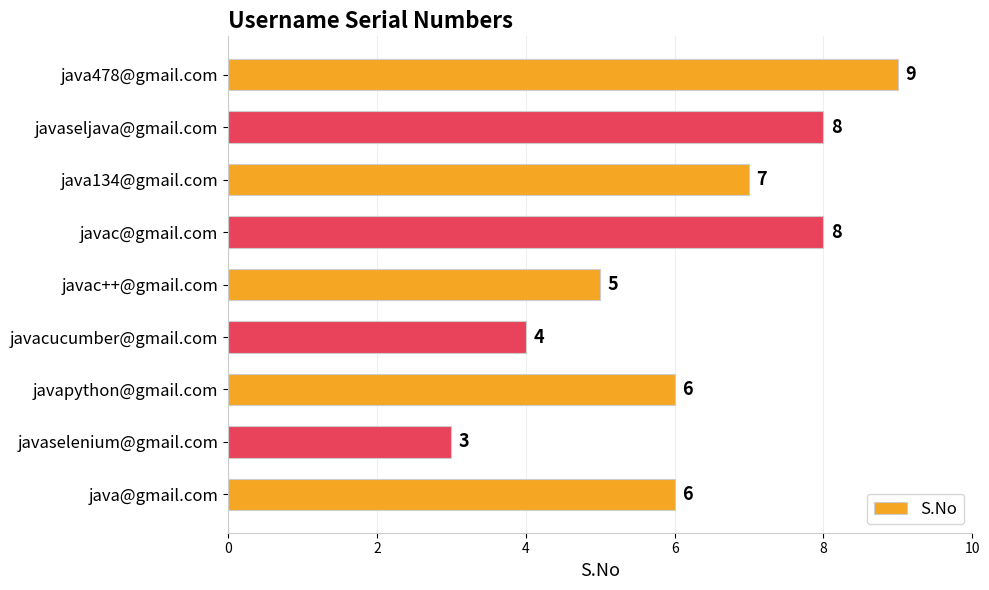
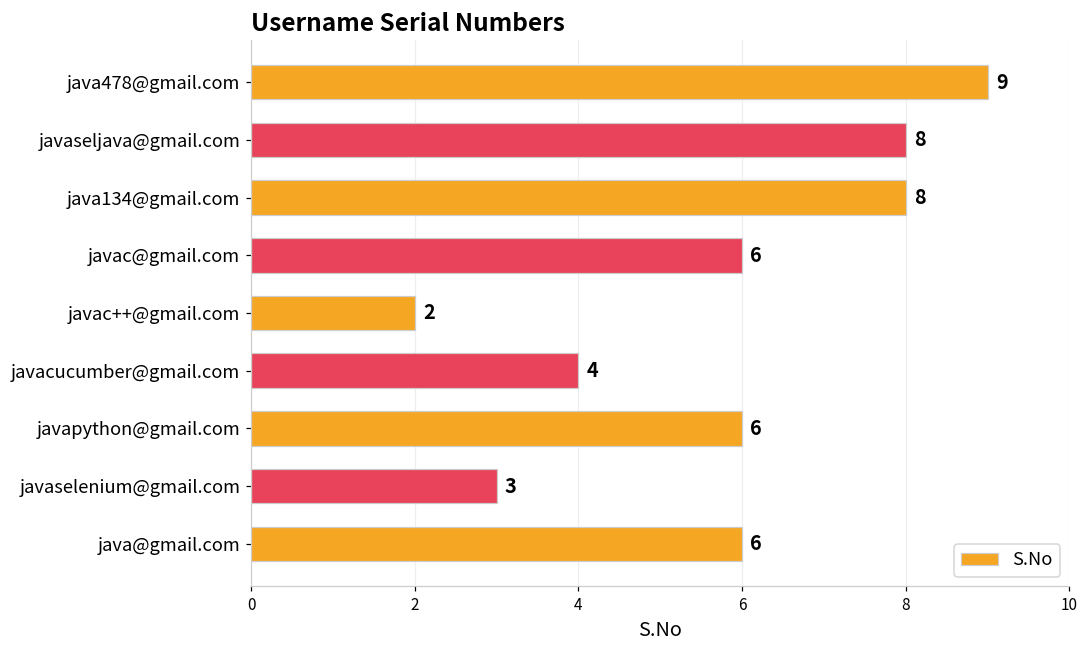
  {
    "java478@gmail.com": 9,
    "javaseljava@gmail.com": 8,
-   "java134@gmail.com": 7,
-   "javac@gmail.com": 8,
-   "javac++@gmail.com": 5,
+   "java134@gmail.com": 8,
+   "javac@gmail.com": 6,
+   "javac++@gmail.com": 2,
    "javacucumber@gmail.com": 4,
    "javapython@gmail.com": 6,
    "javaselenium@gmail.com": 3,
    "java@gmail.com": 6
  }
